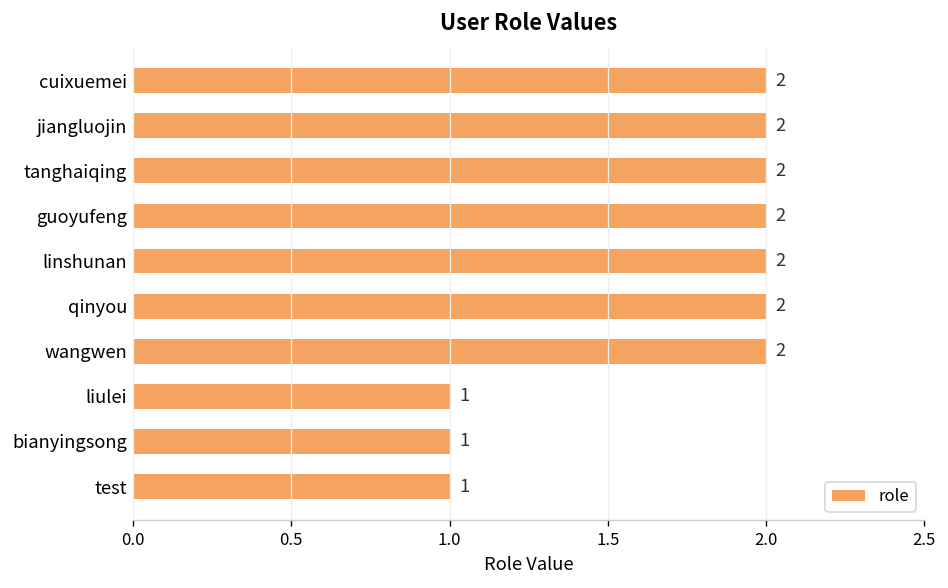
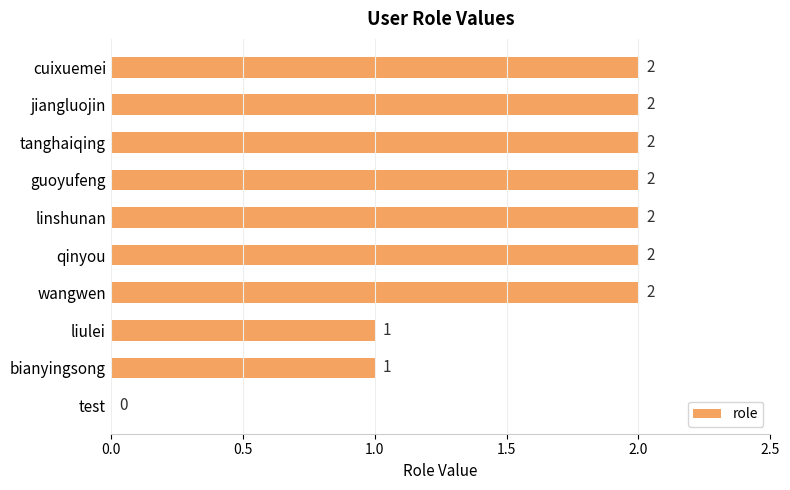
  {
    "cuixuemei": 2,
    "jiangluojin": 2,
    "tanghaiqing": 2,
    "guoyufeng": 2,
    "linshunan": 2,
    "qinyou": 2,
    "wangwen": 2,
    "liulei": 1,
    "bianyingsong": 1,
-   "test": 1
+   "test": 0
  }
